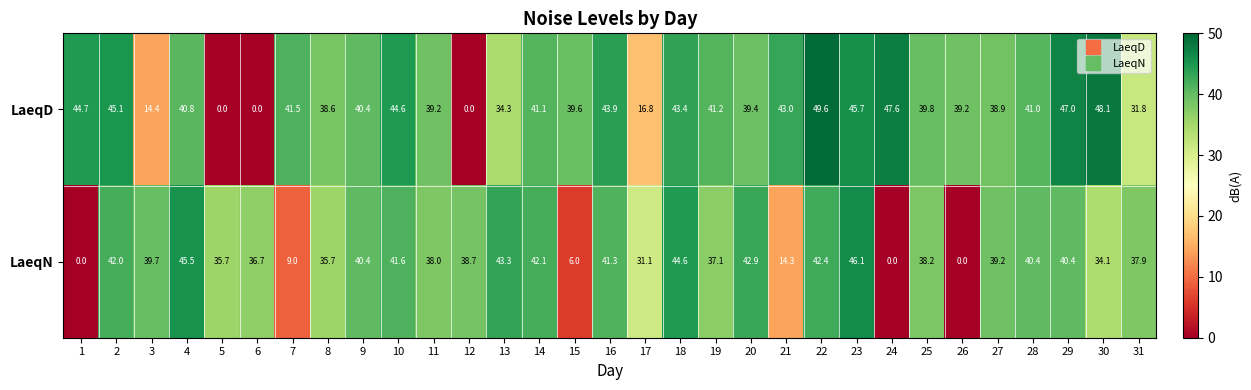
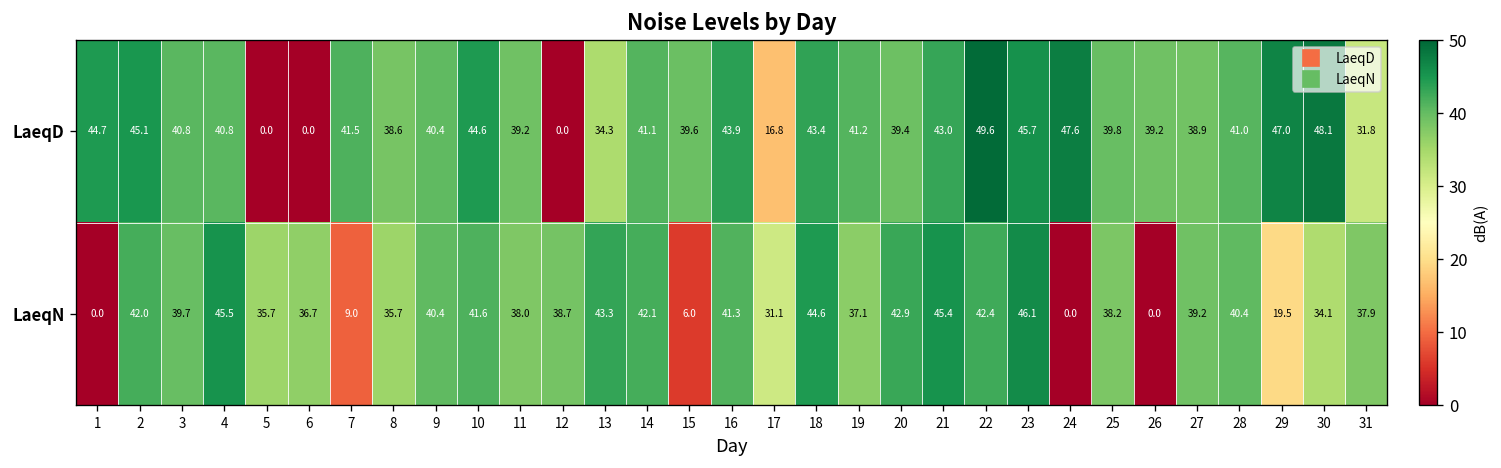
  {
    "LaeqD": {
      "1": 44.7,
      "2": 45.1,
-     "3": 14.4,
+     "3": 40.8,
      "4": 40.8,
      "5": 0.0,
      "6": 0.0,
      "7": 41.5,
      "8": 38.6,
      "9": 40.4,
      "10": 44.6,
      "11": 39.2,
      "12": 0.0,
      "13": 34.3,
      "14": 41.1,
      "15": 39.6,
      "16": 43.9,
      "17": 16.8,
      "18": 43.4,
      "19": 41.2,
      "20": 39.4,
      "21": 43.0,
      "22": 49.6,
      "23": 45.7,
      "24": 47.6,
      "25": 39.8,
      "26": 39.2,
      "27": 38.9,
      "28": 41.0,
      "29": 47.0,
      "30": 48.1,
      "31": 31.8
    },
    "LaeqN": {
      "1": 0.0,
      "2": 42.0,
      "3": 39.7,
      "4": 45.5,
      "5": 35.7,
      "6": 36.7,
      "7": 9.0,
      "8": 35.7,
      "9": 40.4,
      "10": 41.6,
      "11": 38.0,
      "12": 38.7,
      "13": 43.3,
      "14": 42.1,
      "15": 6.0,
      "16": 41.3,
      "17": 31.1,
      "18": 44.6,
      "19": 37.1,
      "20": 42.9,
-     "21": 14.3,
+     "21": 45.4,
      "22": 42.4,
      "23": 46.1,
      "24": 0.0,
      "25": 38.2,
      "26": 0.0,
      "27": 39.2,
      "28": 40.4,
-     "29": 40.4,
+     "29": 19.5,
      "30": 34.1,
      "31": 37.9
    }
  }
